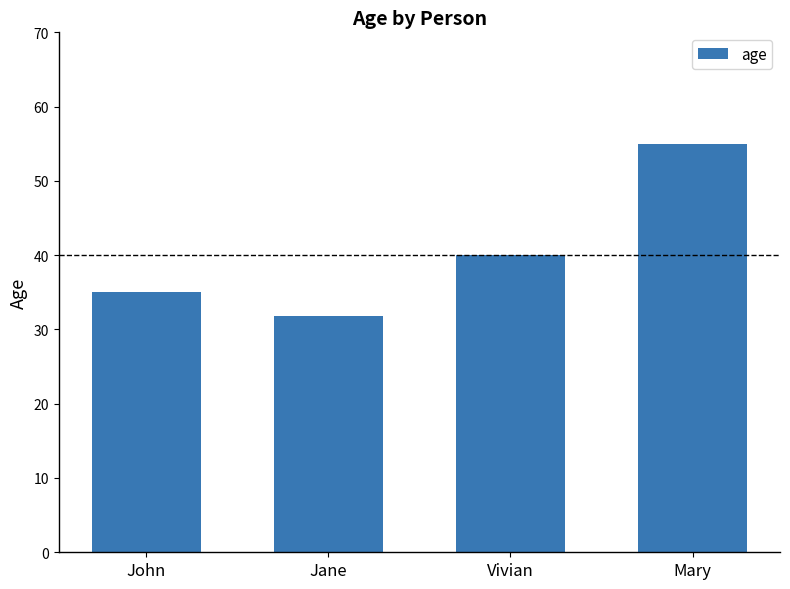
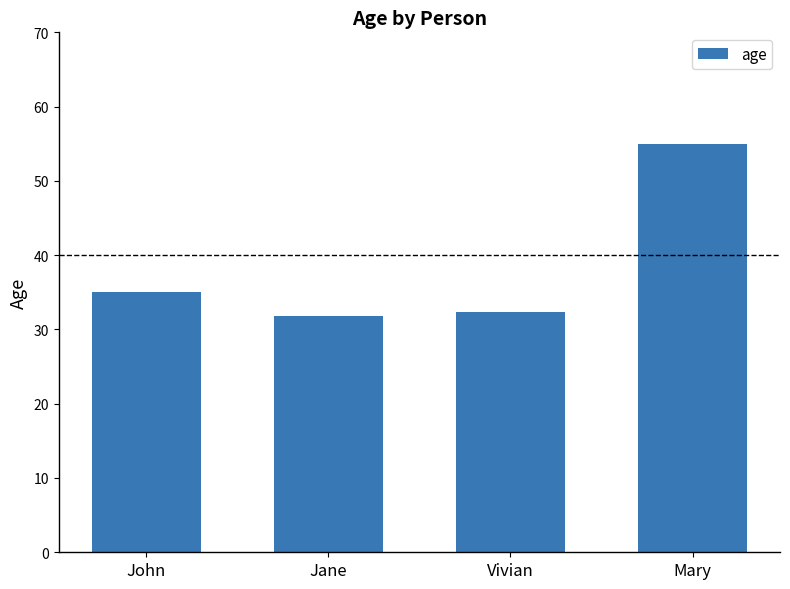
  {
    "John": 35,
    "Jane": 32,
-   "Vivian": 40,
+   "Vivian": 32,
    "Mary": 55
  }
